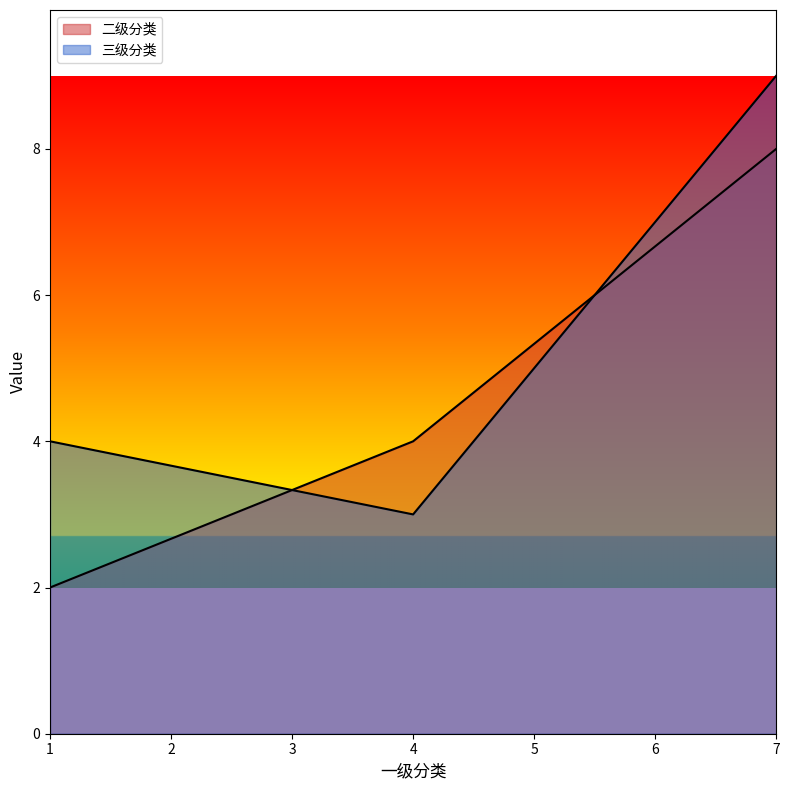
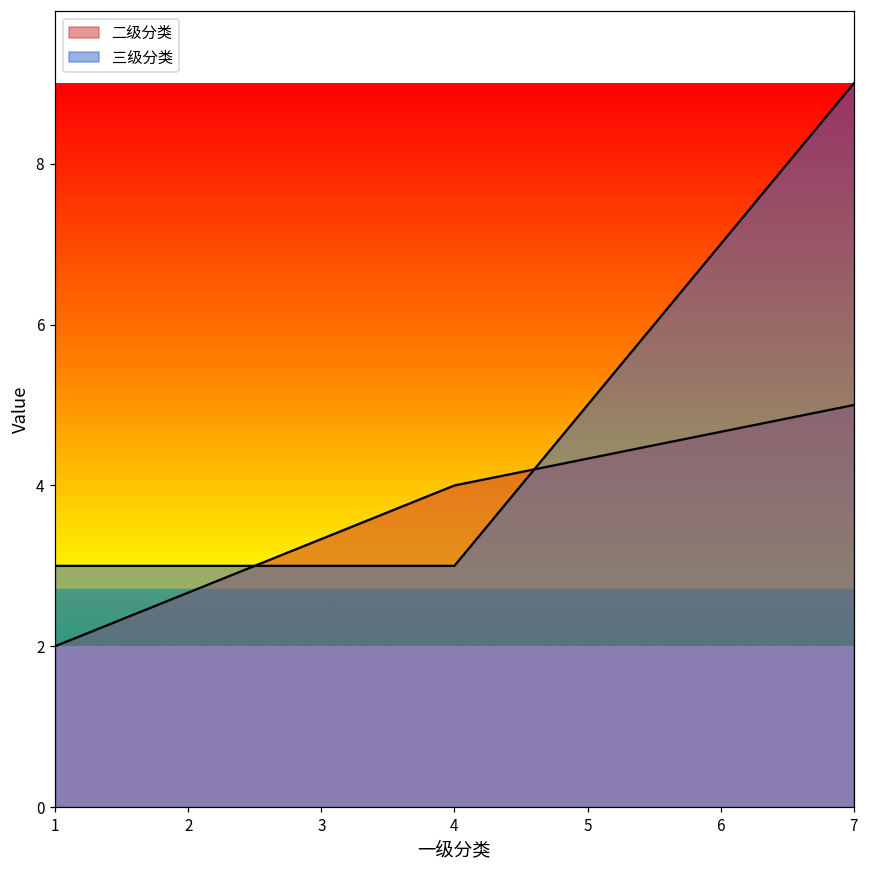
  {
    "二级分类": {
      "1": 2,
      "4": 4,
-     "7": 8
+     "7": 5
    },
    "三级分类": {
-     "1": 4,
+     "1": 3,
      "4": 3,
      "7": 9
    }
  }
